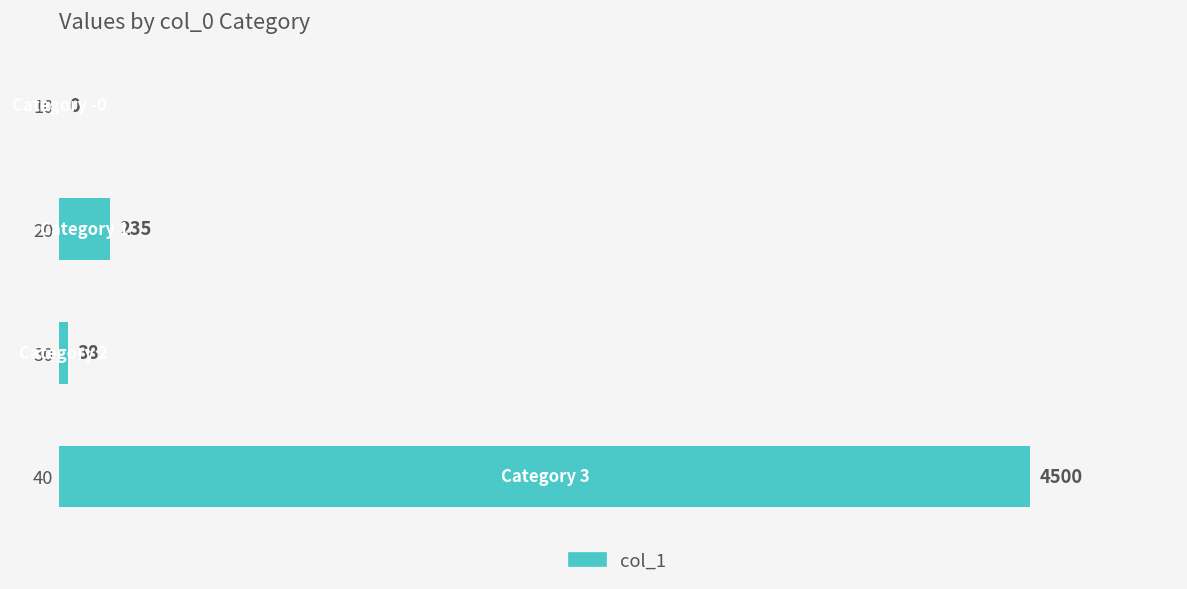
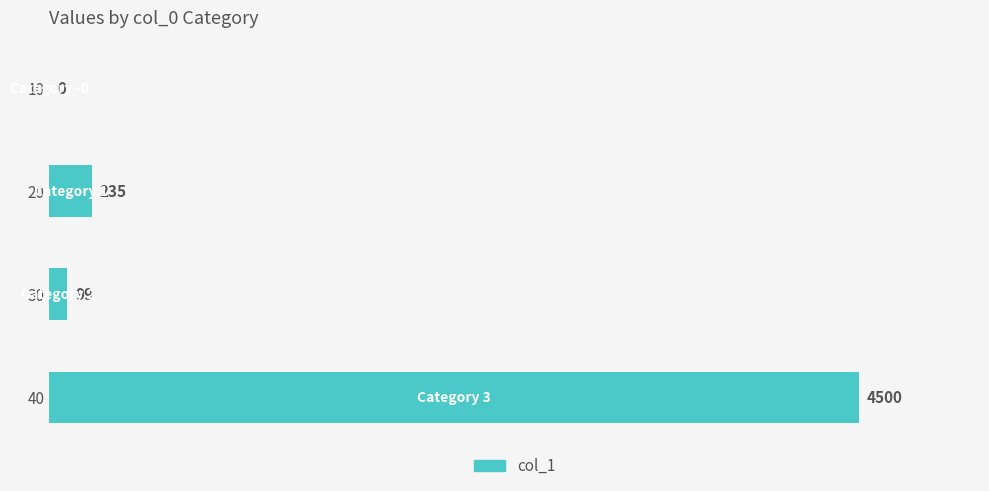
  {
    "10": 0,
-   "30": 38,
+   "30": 99,
    "40": 4500
  }
